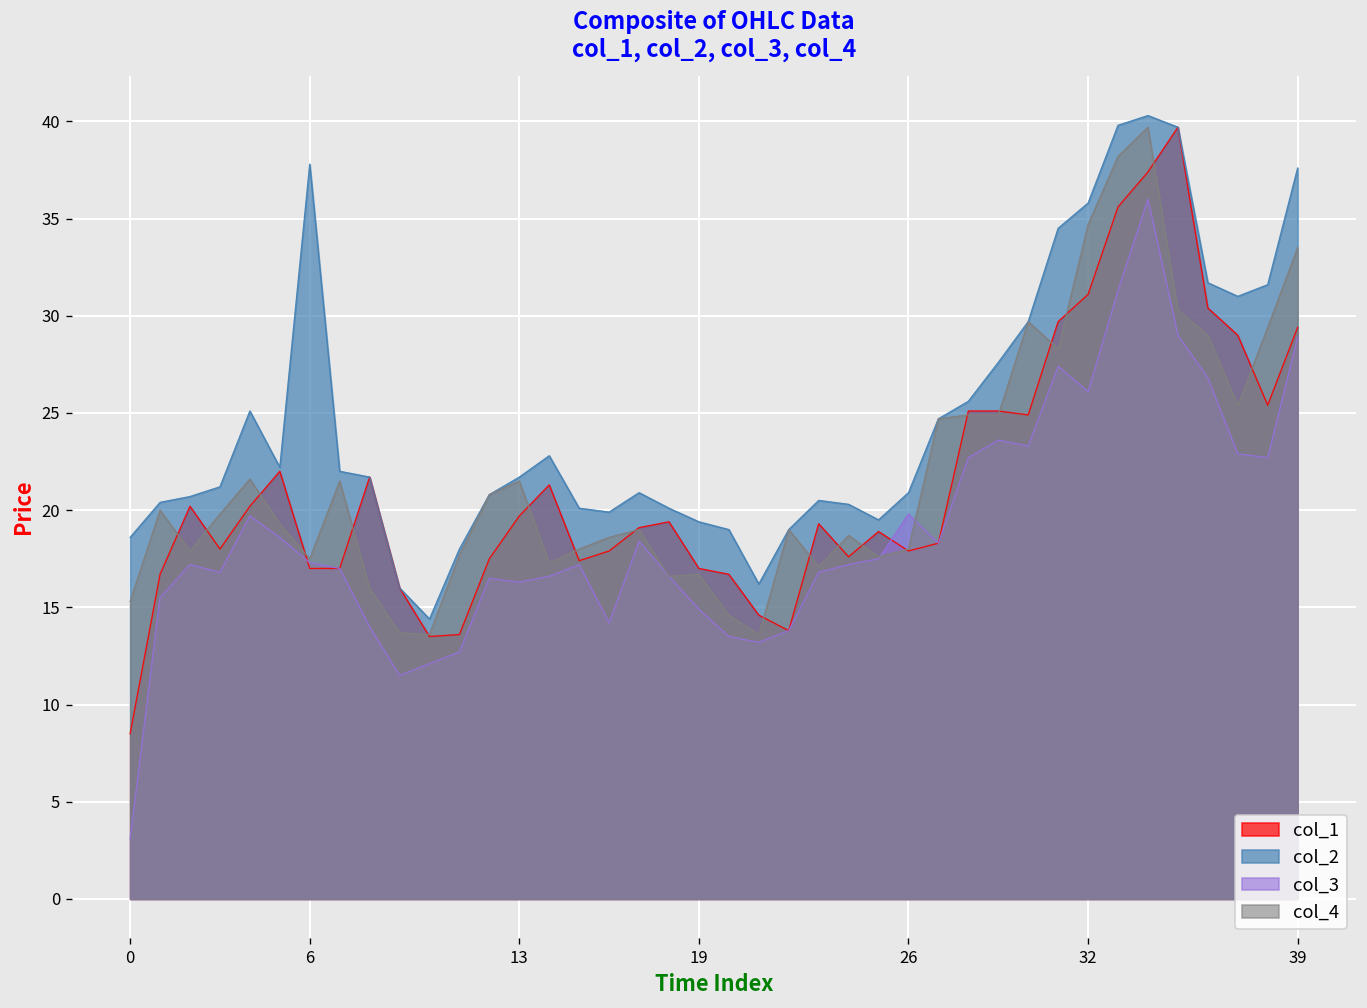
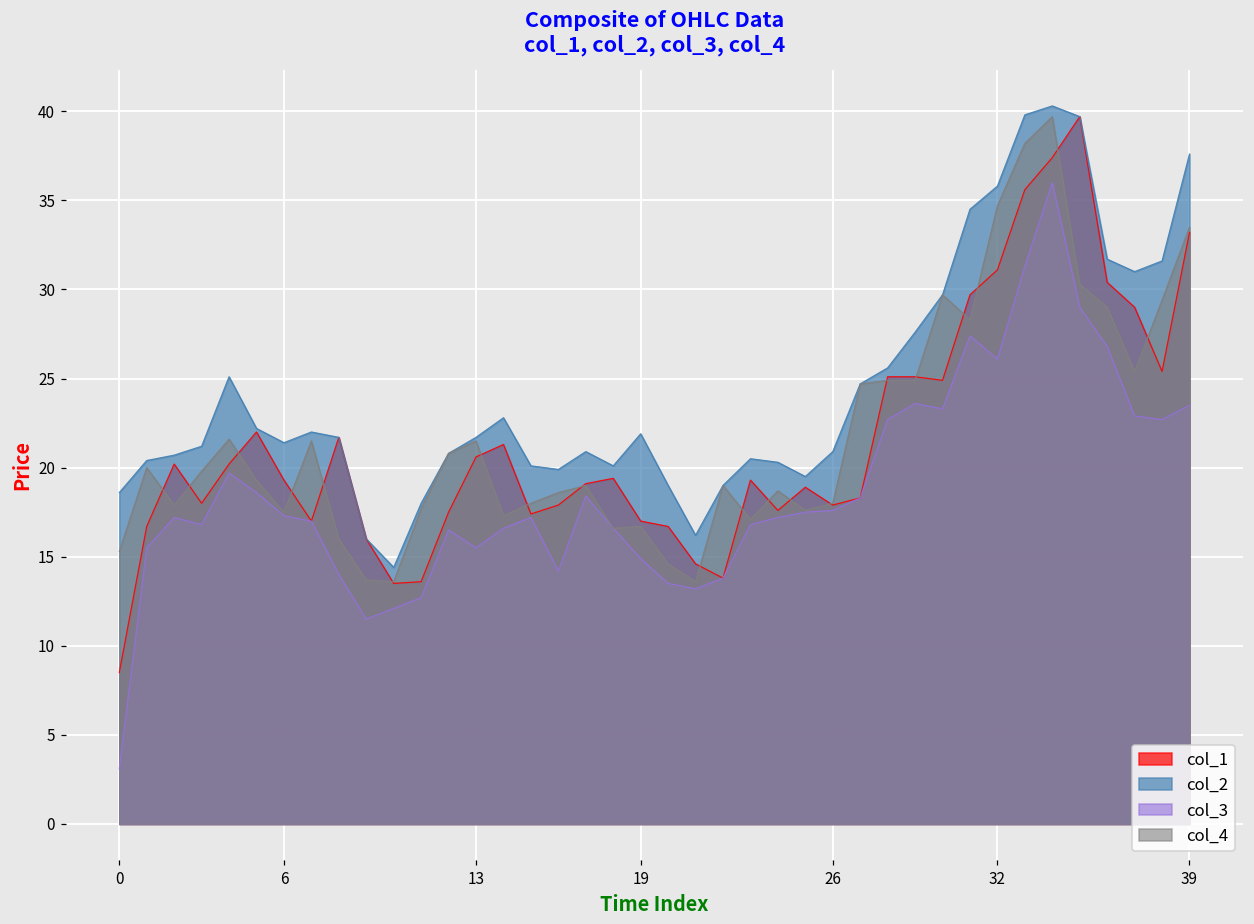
  {
    "col_1": {
      "0": 8.5,
-     "6": 17.0,
-     "13": 19.7,
+     "6": 19.3,
+     "13": 20.6,
      "19": 17.0,
      "32": 31.1,
-     "39": 29.4
+     "39": 33.2
    },
    "col_2": {
      "0": 18.6,
-     "6": 37.8,
+     "6": 21.4,
      "13": 21.7,
-     "19": 19.4,
+     "19": 21.9,
      "26": 20.9,
      "32": 35.8,
      "39": 37.6
    },
    "col_3": {
      "0": 3.1,
      "6": 17.3,
-     "13": 16.3,
+     "13": 15.5,
      "19": 14.9,
-     "26": 19.8,
+     "26": 17.6,
      "32": 26.1,
-     "39": 28.9
+     "39": 23.5
    },
    "col_4": {
      "0": 15.3,
      "6": 17.5,
      "13": 21.5,
      "19": 16.7,
      "32": 34.7,
      "39": 33.5
    }
  }
